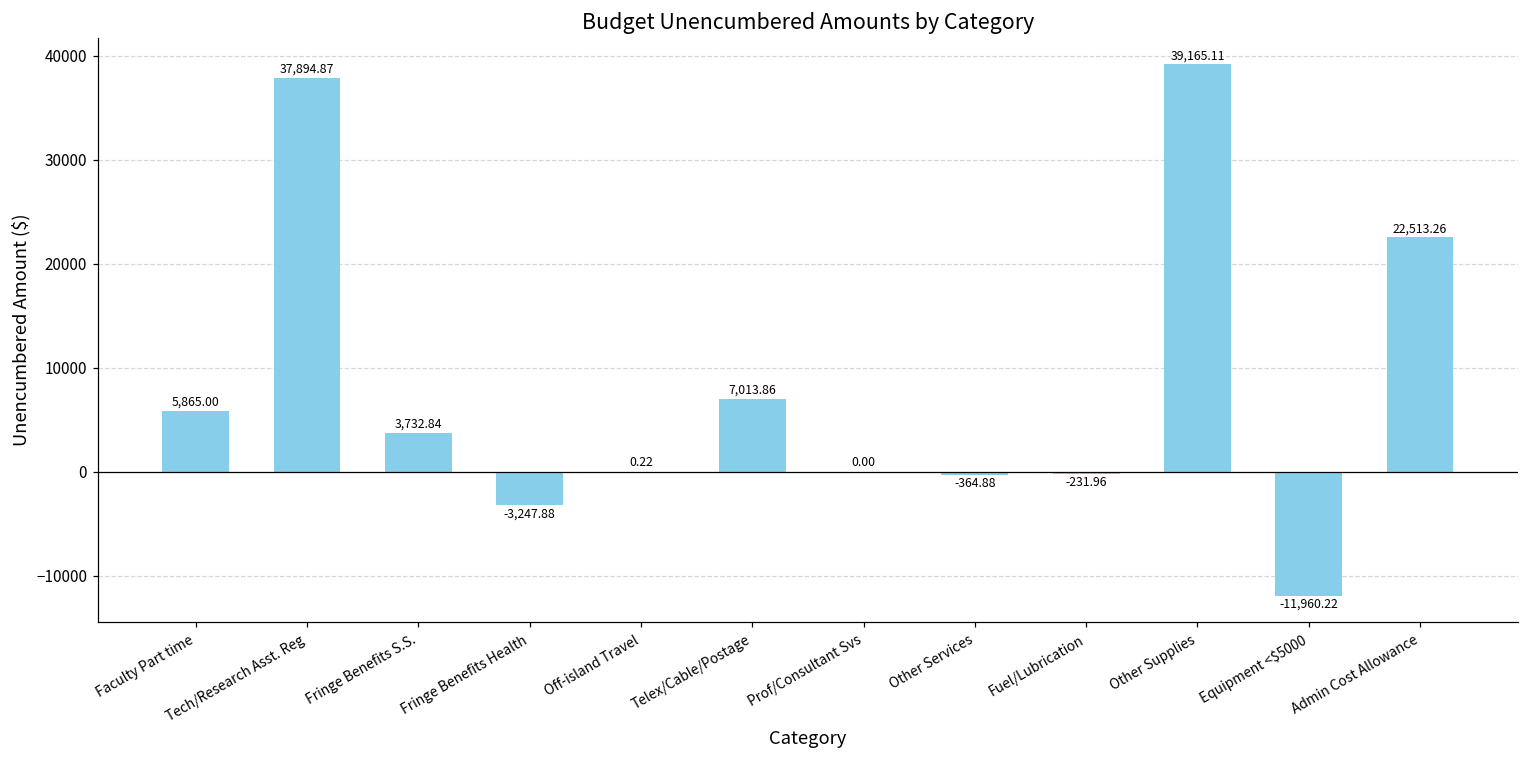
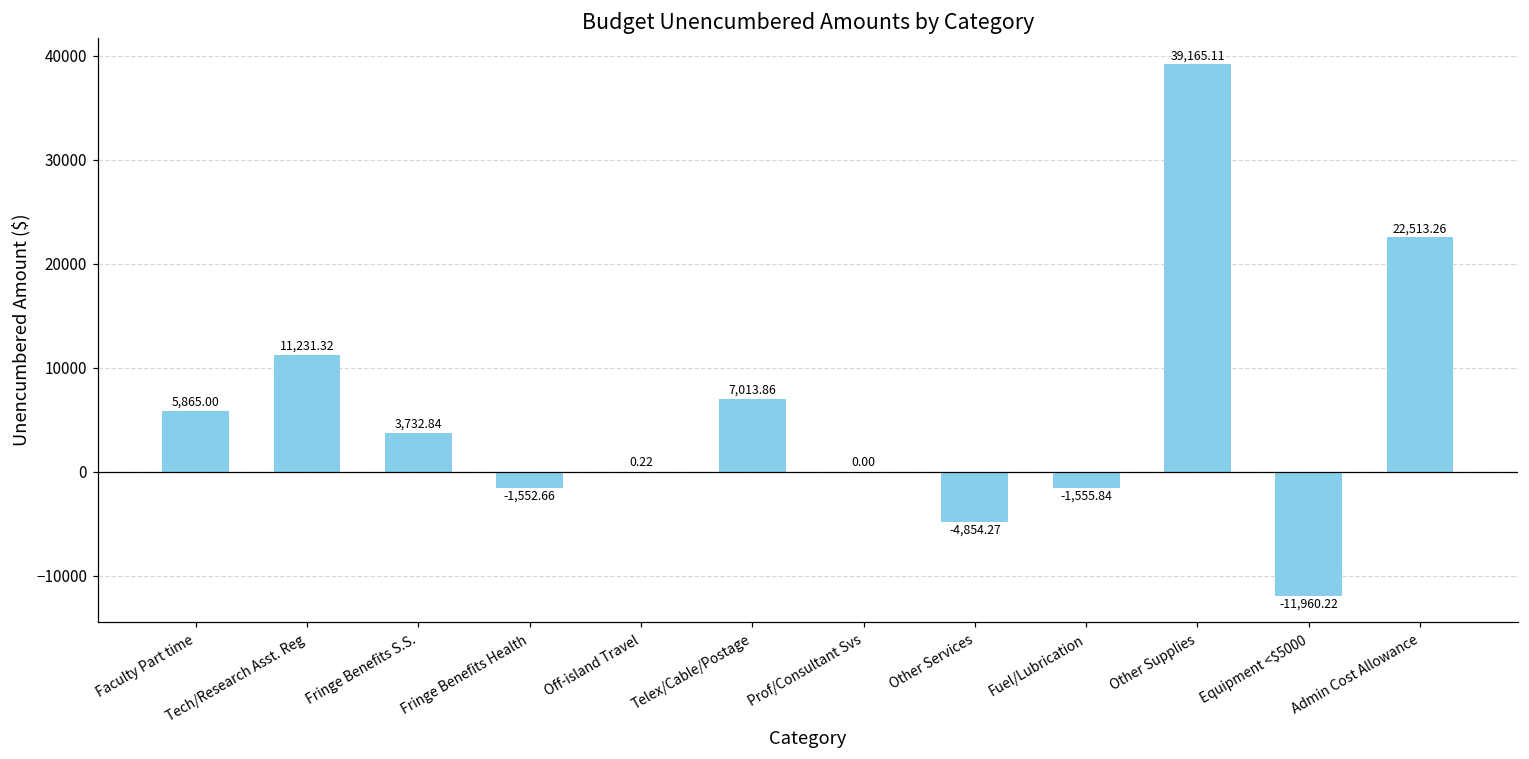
  {
    "Faculty Part time": "5,865.00",
-   "Tech/Research Asst. Reg": "37,894.87",
+   "Tech/Research Asst. Reg": "11,231.32",
    "Fringe Benefits S.S.": "3,732.84",
-   "Fringe Benefits Health": "-3,247.88",
+   "Fringe Benefits Health": "-1,552.66",
    "Off-island Travel": "0.22",
    "Telex/Cable/Postage": "7,013.86",
    "Prof/Consultant Svs": "0.00",
-   "Other Services": "-364.88",
-   "Fuel/Lubrication": "-231.96",
+   "Other Services": "-4,854.27",
+   "Fuel/Lubrication": "-1,555.84",
    "Other Supplies": "39,165.11",
    "Equipment <$5000": "-11,960.22",
    "Admin Cost Allowance": "22,513.26"
  }
